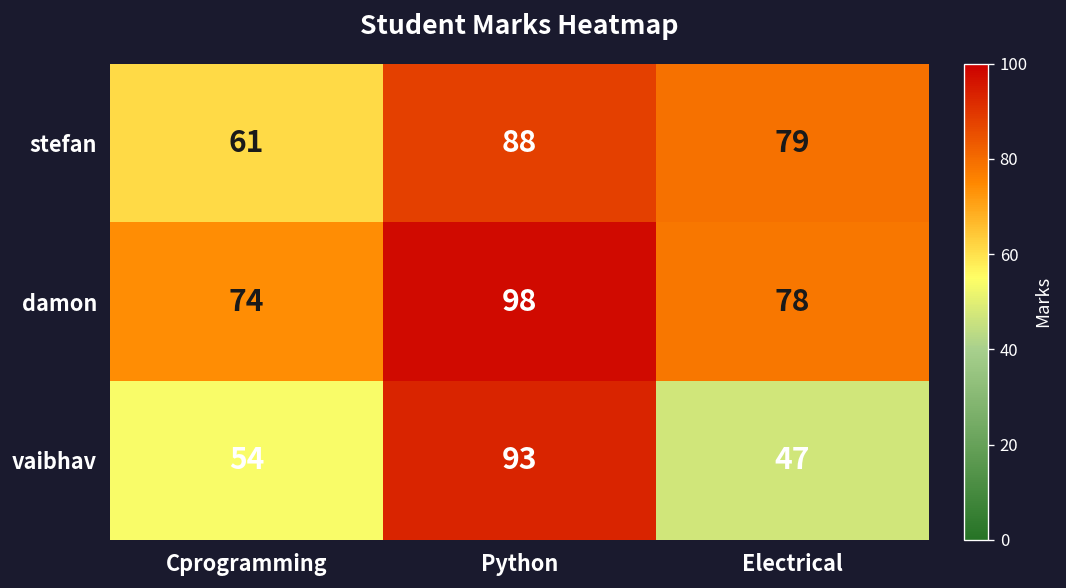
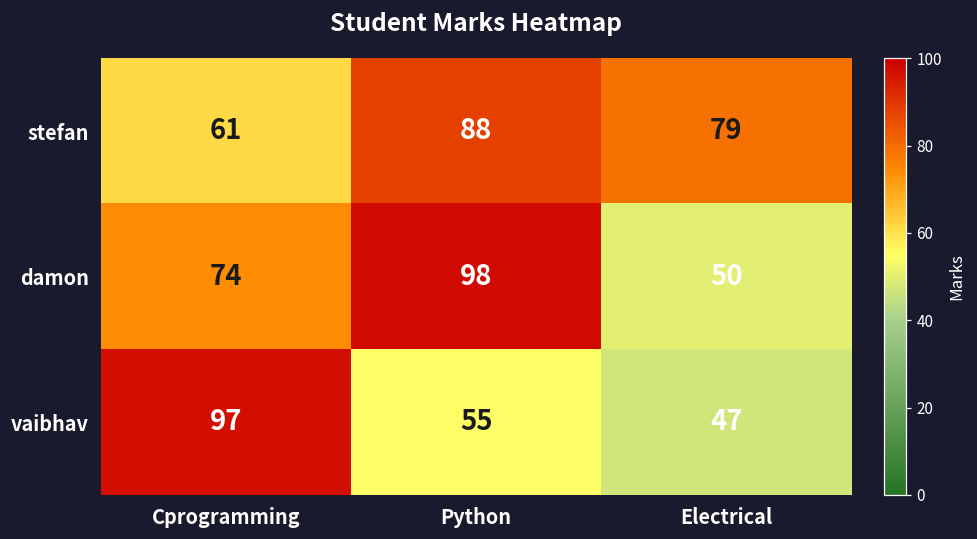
  {
    "stefan": {
      "Cprogramming": 61,
      "Python": 88,
      "Electrical": 79
    },
    "damon": {
      "Cprogramming": 74,
      "Python": 98,
-     "Electrical": 78
+     "Electrical": 50
    },
    "vaibhav": {
-     "Cprogramming": 54,
-     "Python": 93,
+     "Cprogramming": 97,
+     "Python": 55,
      "Electrical": 47
    }
  }
